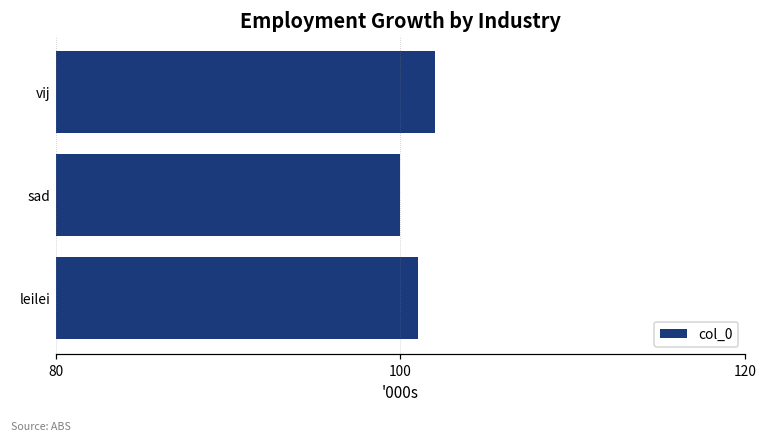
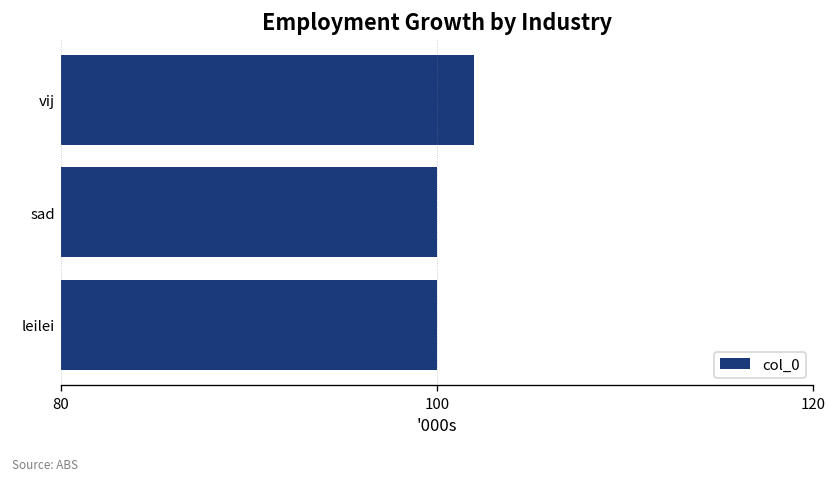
  {
    "vij": 102,
    "sad": 100,
-   "leilei": 101
+   "leilei": 100
  }
